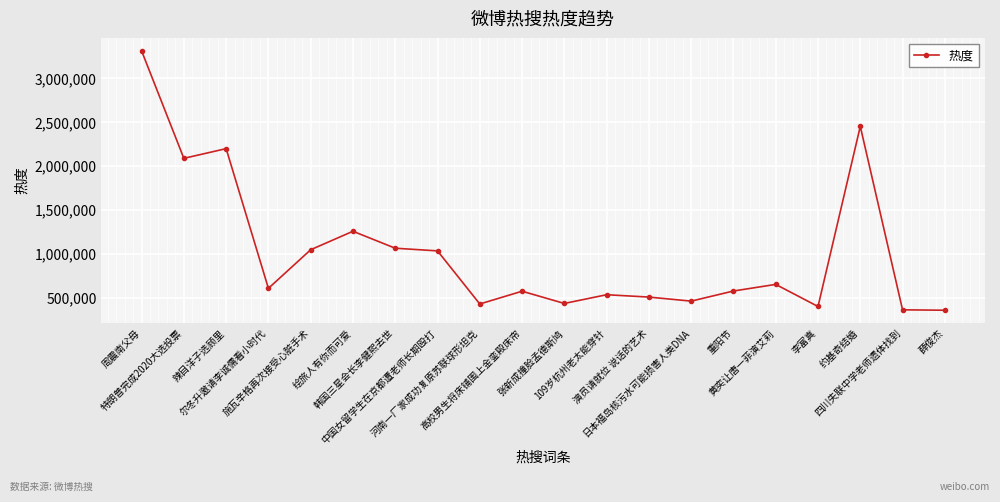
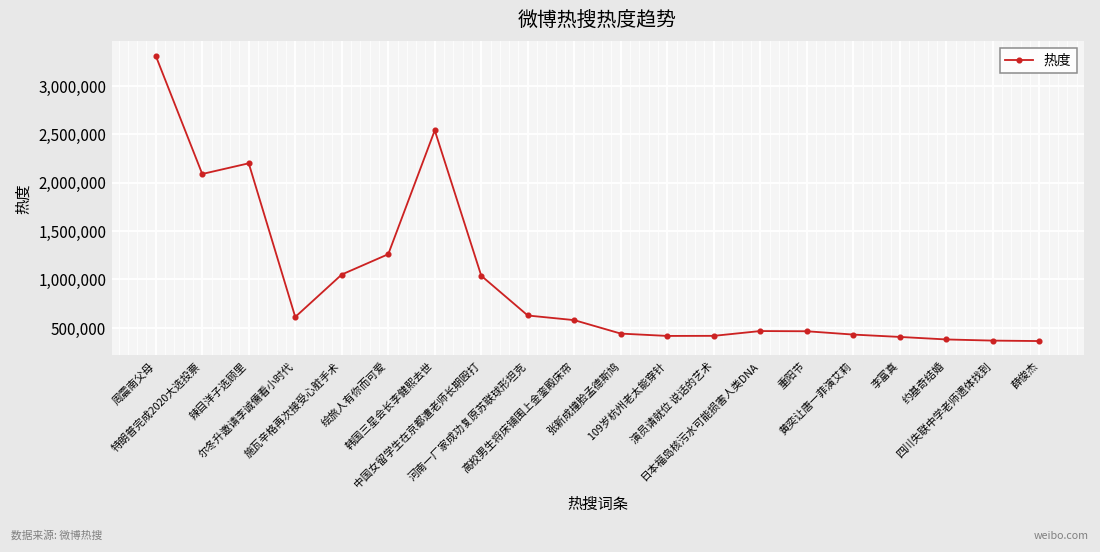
  {
    "周震南父母": "3,300,000",
    "特朗普完成2020大选投票": "2,100,000",
    "辣目洋子选顾里": "2,200,000",
    "尔冬升邀请李诚儒看小时代": "600,000",
    "施瓦辛格再次接受心脏手术": "1,100,000",
    "绘旅人有你而可爱": "1,300,000",
-   "韩国三星会长李健熙去世": "1,100,000",
+   "韩国三星会长李健熙去世": "2,500,000",
    "中国女留学生在京都遭老师长期殴打": "1,000,000",
-   "河南一厂家成功复原苏联球形坦克": "400,000",
+   "河南一厂家成功复原苏联球形坦克": "600,000",
    "高校男生将床铺围上金銮殿床帘": "600,000",
    "张新成撞脸孟德斯鸠": "400,000",
-   "109岁杭州老太能穿针": "500,000",
-   "演员请就位 说话的艺术": "500,000",
+   "109岁杭州老太能穿针": "400,000",
+   "演员请就位 说话的艺术": "400,000",
    "日本福岛核污水可能损害人类DNA": "500,000",
-   "重阳节": "600,000",
-   "黄奕让唐一菲演艾莉": "700,000",
+   "重阳节": "500,000",
+   "黄奕让唐一菲演艾莉": "400,000",
    "李富真": "400,000",
-   "约基奇结婚": "2,500,000",
+   "约基奇结婚": "400,000",
    "四川失联中学老师遗体找到": "400,000",
    "薛俊杰": "400,000"
  }
